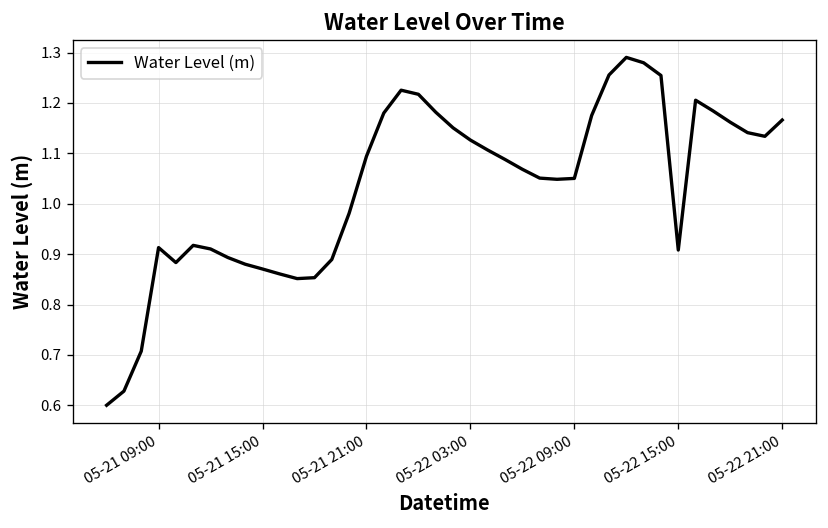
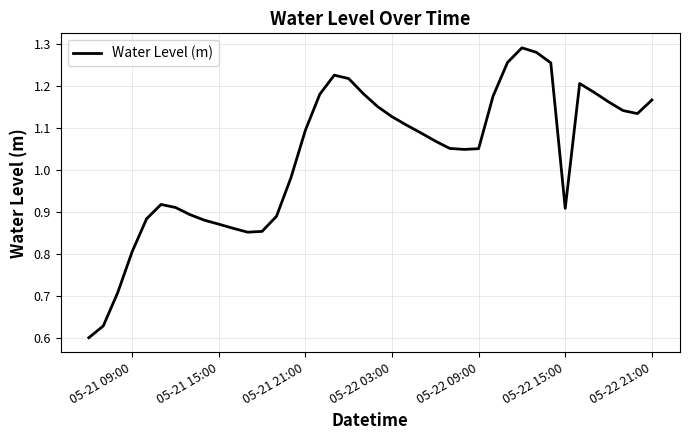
  {
-   "05-21 09:00": 0.91,
+   "05-21 09:00": 0.80,
    "05-21 15:00": 0.87,
    "05-21 21:00": 1.09,
    "05-22 03:00": 1.13,
    "05-22 09:00": 1.05,
    "05-22 15:00": 0.91,
    "05-22 21:00": 1.17
  }
